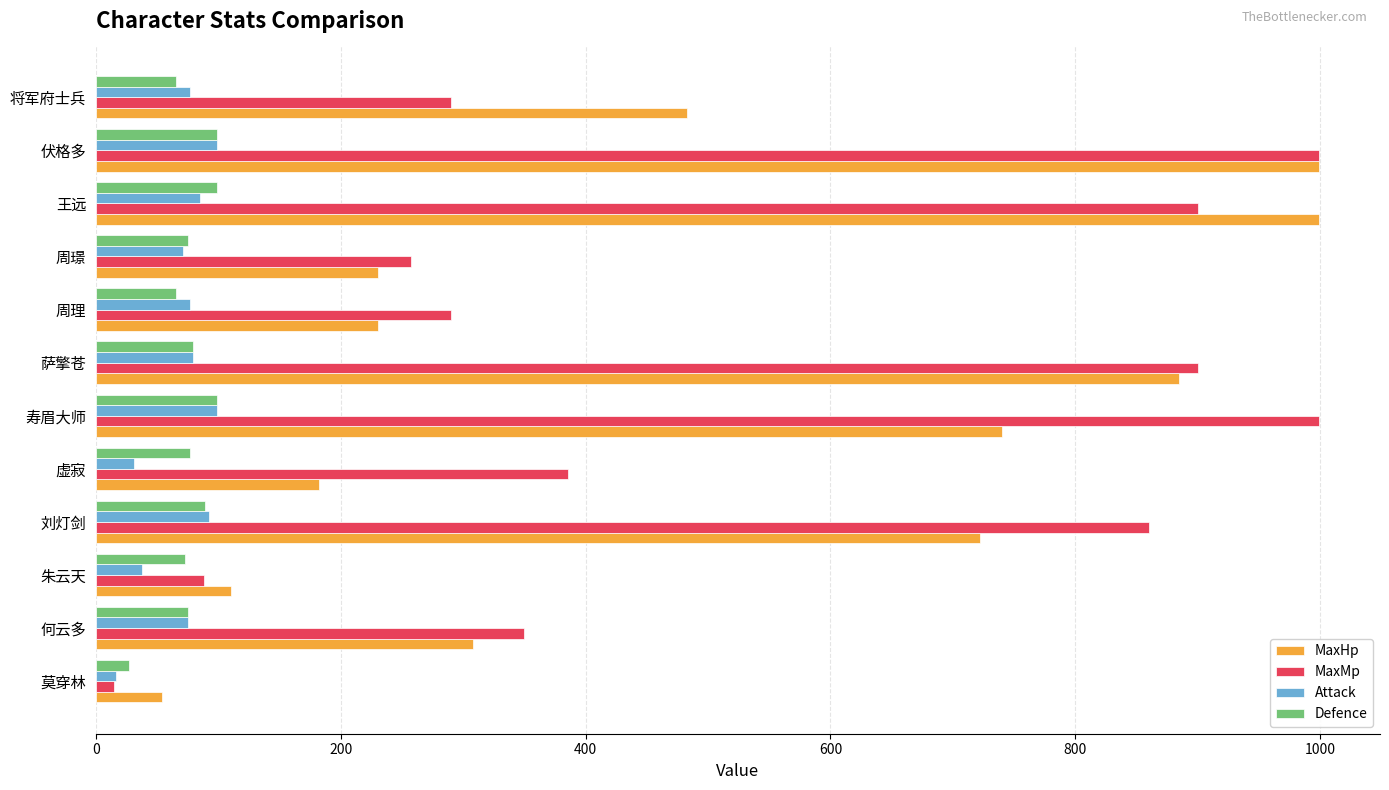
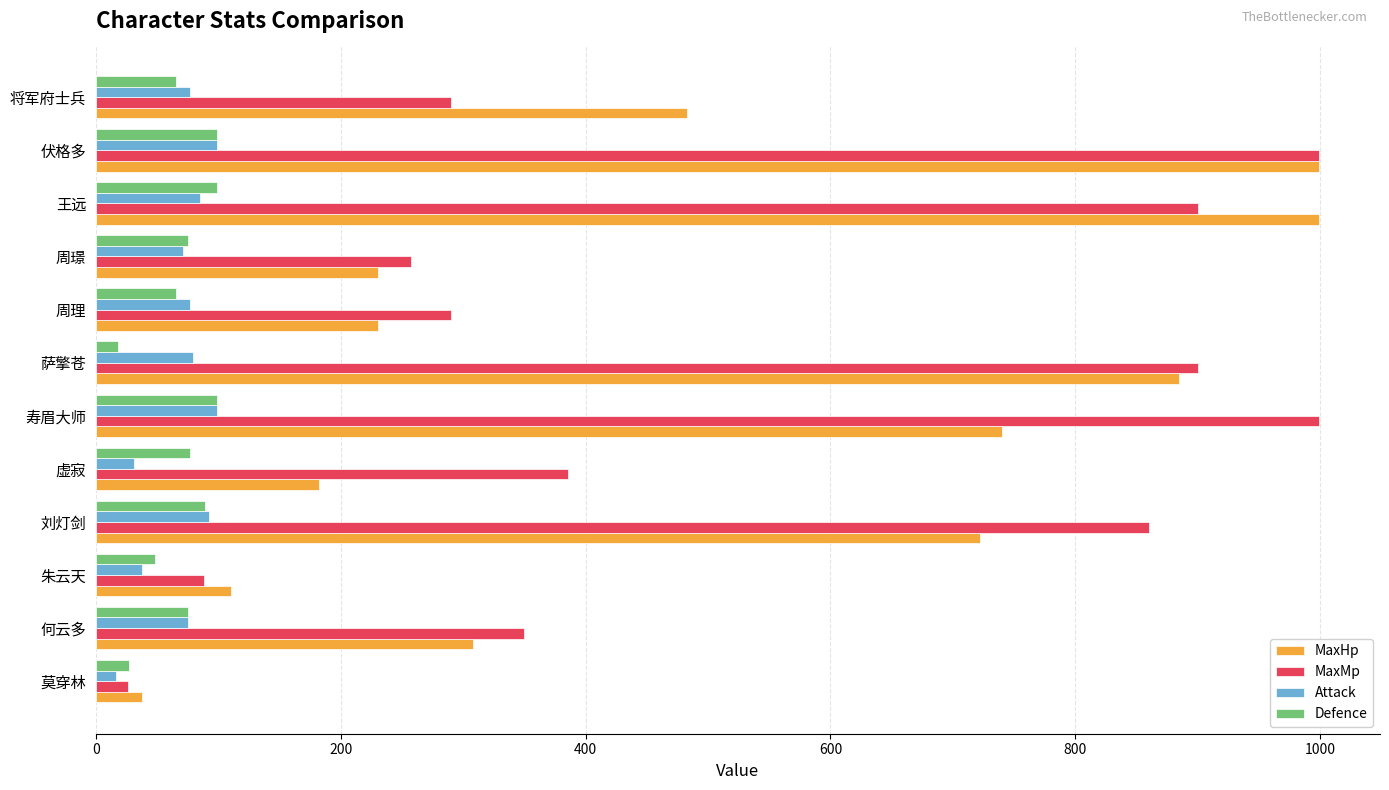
  {
    "MaxHp": {
      "将军府士兵": 483,
      "伏格多": 999,
      "王远": 999,
      "周璟": 230,
      "周理": 230,
      "萨擎苍": 885,
      "寿眉大师": 740,
      "虚寂": 182,
      "刘灯剑": 722,
      "朱云天": 110,
      "何云多": 308,
-     "莫穿林": 54
+     "莫穿林": 38
    },
    "MaxMp": {
      "将军府士兵": 290,
      "伏格多": 999,
      "王远": 900,
      "周璟": 257,
      "周理": 290,
      "萨擎苍": 900,
      "寿眉大师": 999,
      "虚寂": 386,
      "刘灯剑": 860,
      "朱云天": 88,
      "何云多": 350,
-     "莫穿林": 15
+     "莫穿林": 26
    },
    "Attack": {
      "将军府士兵": 77,
      "伏格多": 99,
      "王远": 85,
      "周璟": 71,
      "周理": 77,
      "萨擎苍": 79,
      "寿眉大师": 99,
      "虚寂": 31,
      "刘灯剑": 92,
      "朱云天": 38,
      "何云多": 75,
      "莫穿林": 16
    },
    "Defence": {
      "将军府士兵": 65,
      "伏格多": 99,
      "王远": 99,
      "周璟": 75,
      "周理": 65,
-     "萨擎苍": 79,
+     "萨擎苍": 18,
      "寿眉大师": 99,
      "虚寂": 77,
      "刘灯剑": 89,
-     "朱云天": 73,
+     "朱云天": 48,
      "何云多": 75,
      "莫穿林": 27
    }
  }
